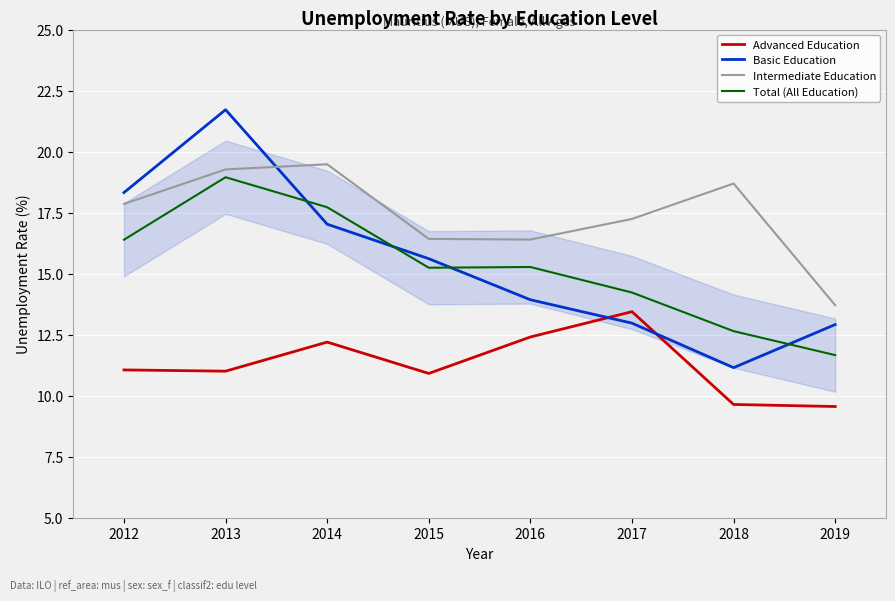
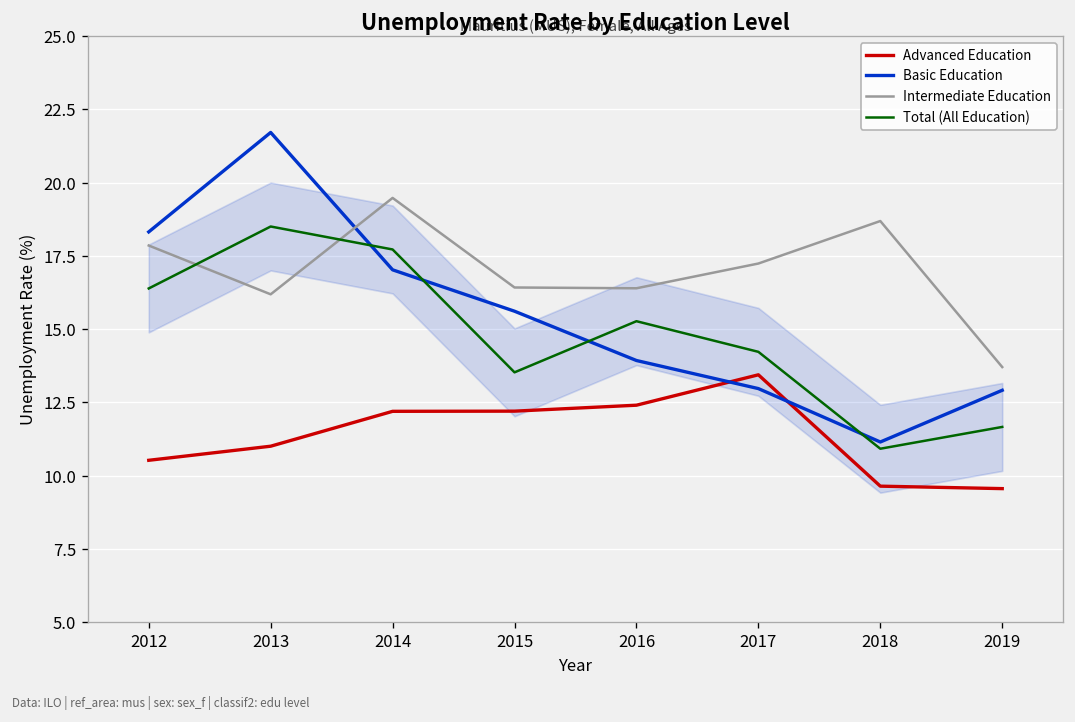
  {
    "Advanced Education": {
-     "2012": 11.1,
+     "2012": 10.5,
      "2013": 11.0,
      "2014": 12.2,
-     "2015": 10.9,
+     "2015": 12.2,
      "2016": 12.4,
      "2017": 13.4,
      "2018": 9.6,
      "2019": 9.6
    },
    "Intermediate Education": {
-     "2013": 19.3,
+     "2013": 16.2,
      "2014": 19.5,
      "2015": 16.4,
      "2016": 16.4,
      "2017": 17.2,
      "2018": 18.7,
      "2019": 13.7
    },
    "Total (All Education)": {
      "2012": 16.4,
-     "2013": 19.0,
+     "2013": 18.5,
      "2014": 17.7,
-     "2015": 15.2,
+     "2015": 13.5,
      "2016": 15.3,
      "2017": 14.2,
-     "2018": 12.6,
+     "2018": 10.9,
      "2019": 11.7
    }
  }
